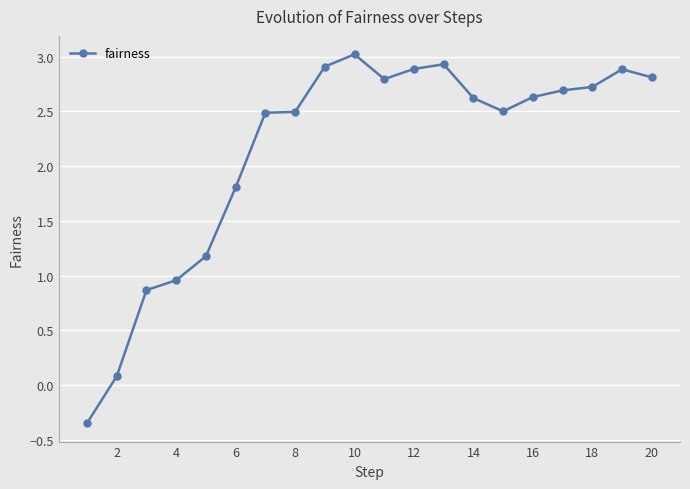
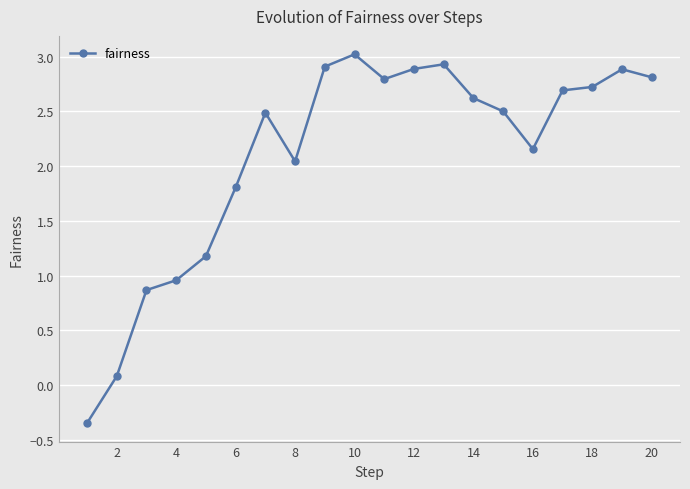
  {
    "2": 0.08,
    "4": 0.96,
    "6": 1.81,
-   "8": 2.50,
+   "8": 2.04,
    "10": 3.02,
    "12": 2.89,
    "14": 2.62,
-   "16": 2.63,
+   "16": 2.16,
    "18": 2.72,
    "20": 2.81
  }
